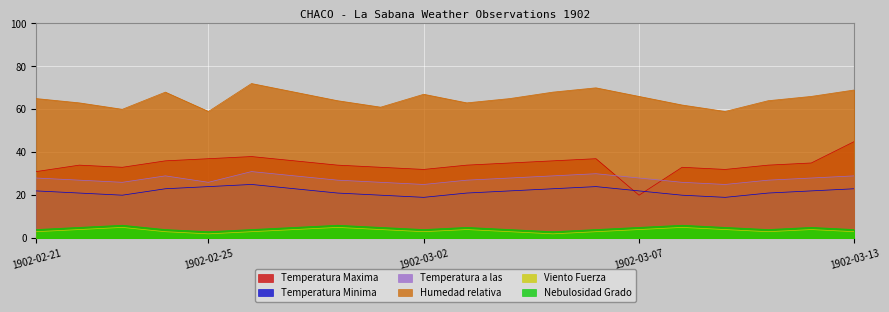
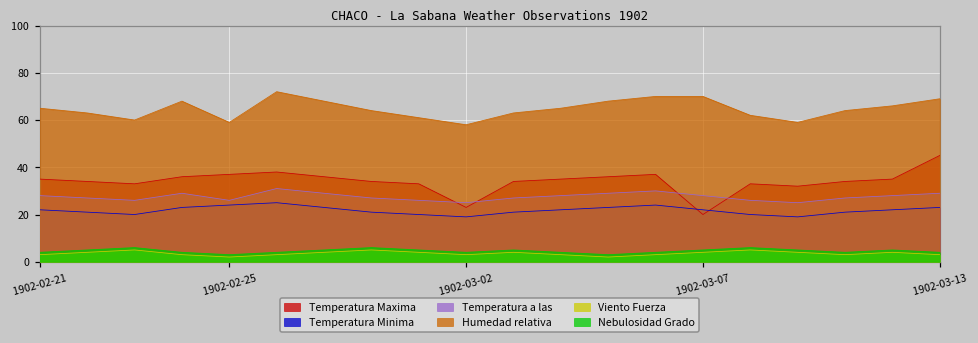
  {
    "Temperatura Maxima": {
-     "1902-02-21": 31,
+     "1902-02-21": 35,
      "1902-02-25": 37,
-     "1902-03-02": 32,
+     "1902-03-02": 23,
      "1902-03-07": 20,
      "1902-03-13": 45
    },
    "Temperatura Minima": {
      "1902-02-21": 22,
      "1902-02-25": 24,
      "1902-03-02": 19,
      "1902-03-07": 22,
      "1902-03-13": 23
    },
    "Temperatura a las": {
      "1902-02-21": 28,
      "1902-02-25": 26,
      "1902-03-02": 25,
      "1902-03-07": 28,
      "1902-03-13": 29
    },
    "Humedad relativa": {
      "1902-02-21": 65,
      "1902-02-25": 59,
-     "1902-03-02": 67,
-     "1902-03-07": 66,
+     "1902-03-02": 58,
+     "1902-03-07": 70,
      "1902-03-13": 69
    }
  }
